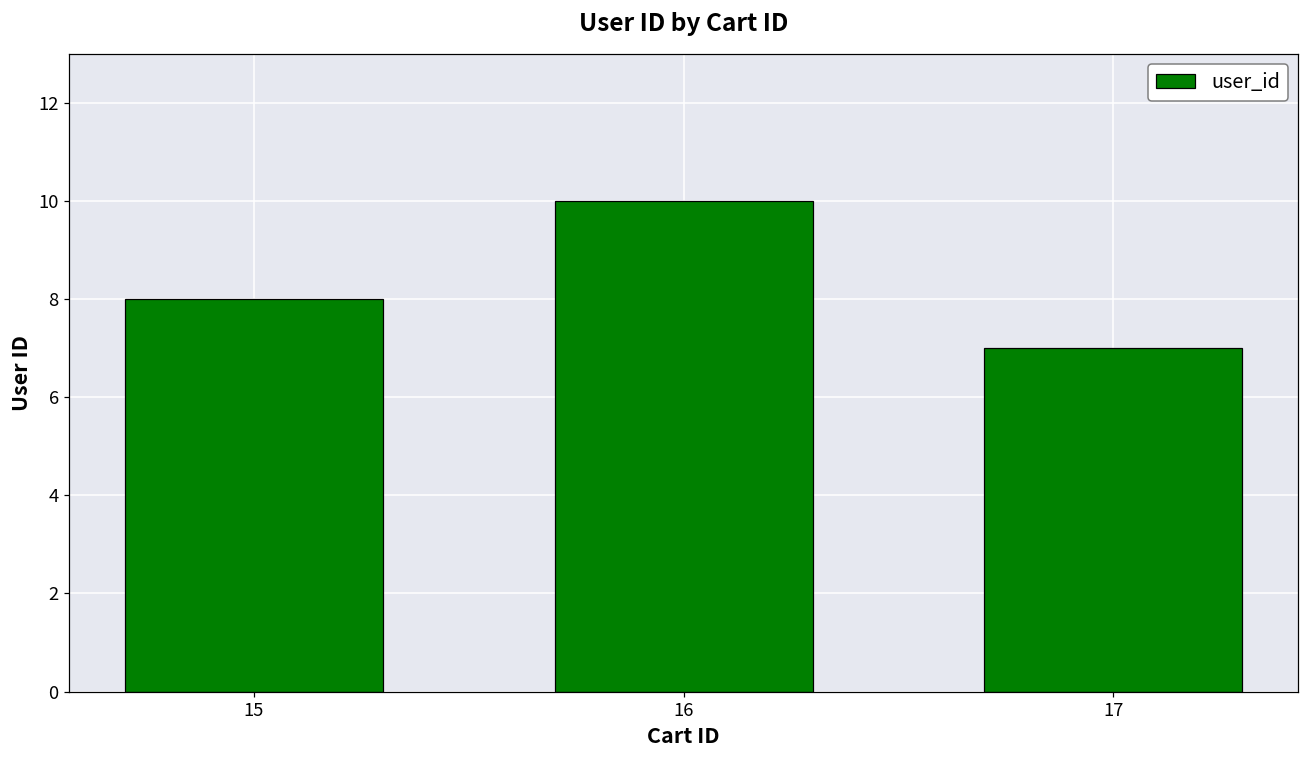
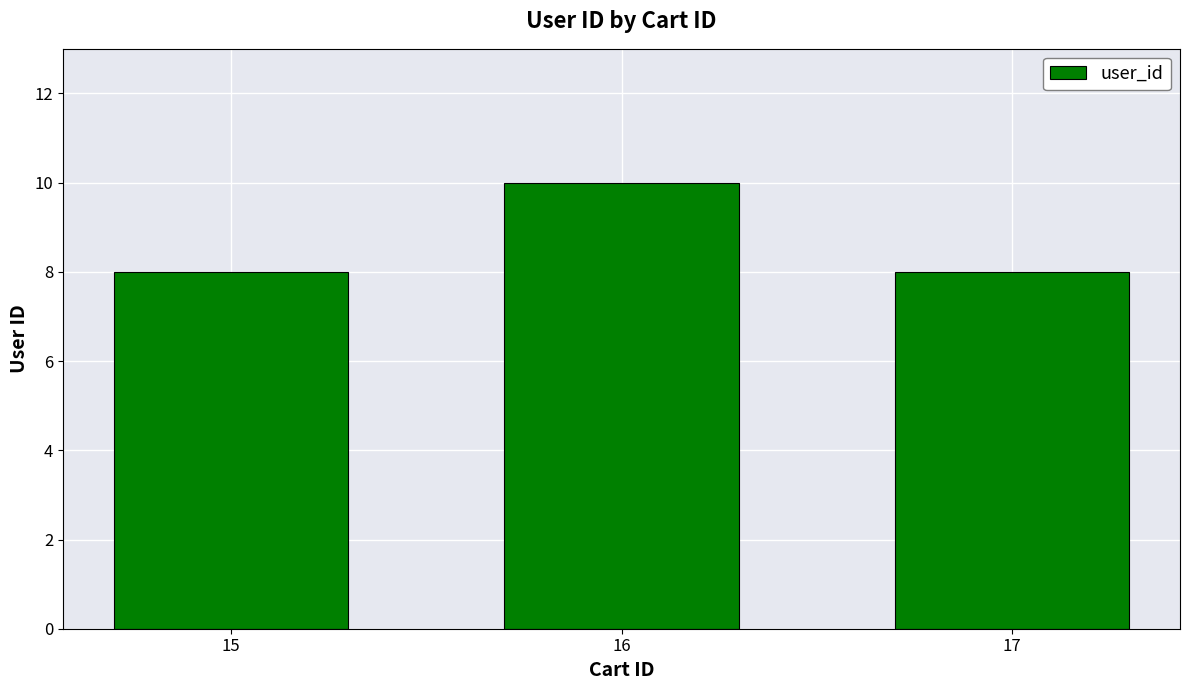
  {
    "15": 8,
    "16": 10,
-   "17": 7
+   "17": 8
  }
